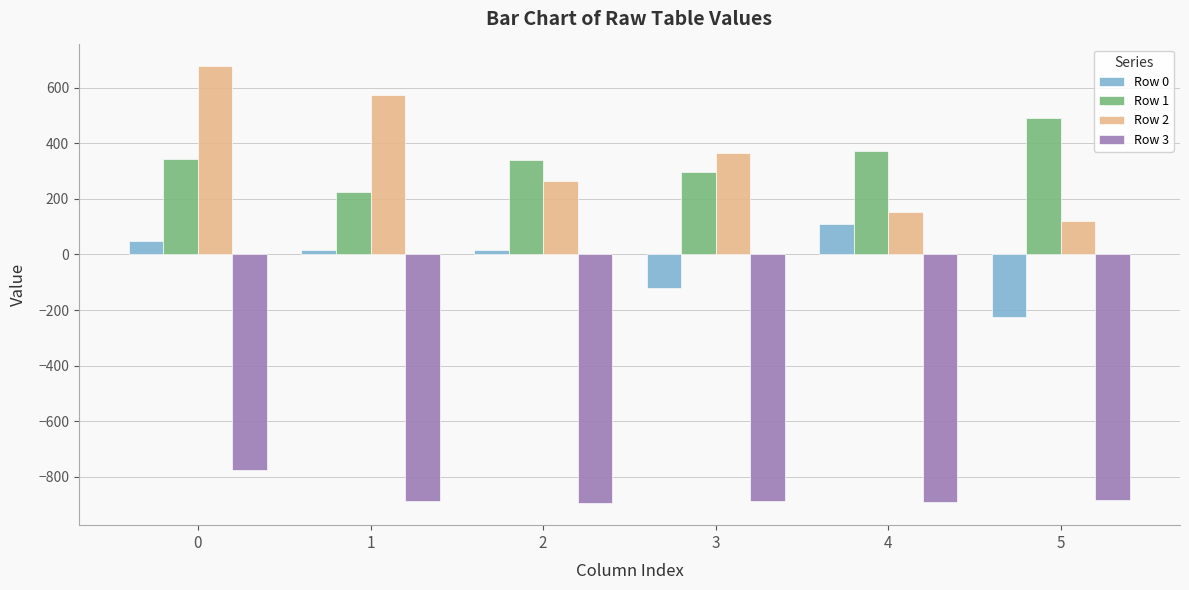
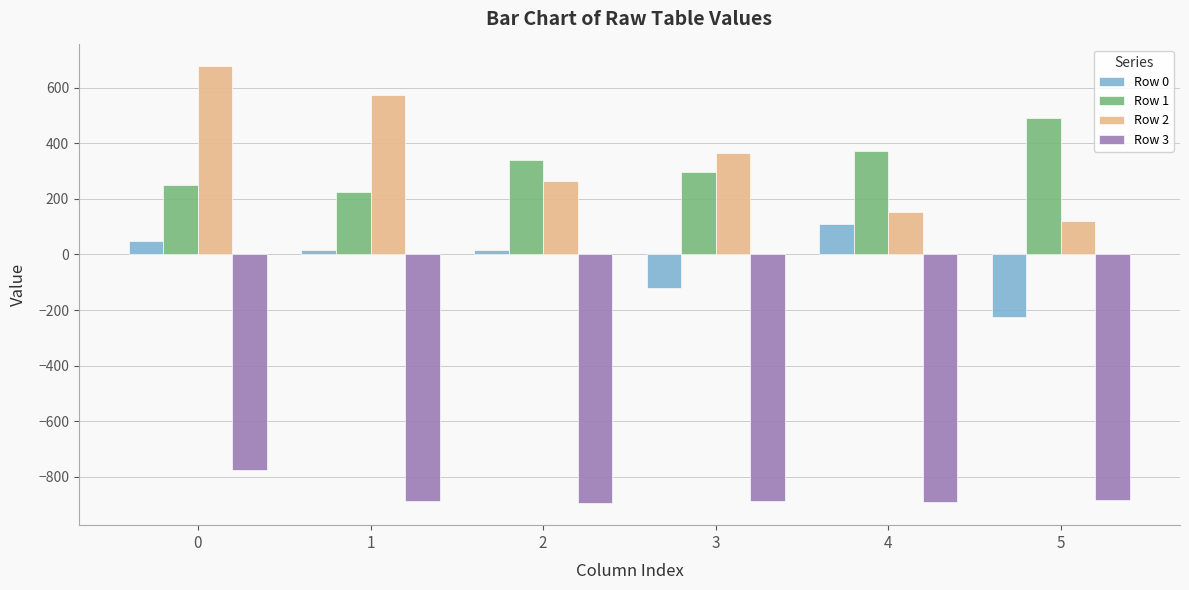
  {
    "Row 0": {
      "0": 50,
      "1": 20,
      "2": 20,
      "3": -120,
      "4": 110,
      "5": -220
    },
    "Row 1": {
-     "0": 350,
+     "0": 250,
      "1": 230,
      "2": 340,
      "3": 300,
      "4": 370,
      "5": 490
    },
    "Row 2": {
      "0": 680,
      "1": 570,
      "2": 270,
      "3": 360,
      "4": 150,
      "5": 120
    },
    "Row 3": {
      "0": -780,
      "1": -890,
      "2": -900,
      "3": -890,
      "4": -890,
      "5": -880
    }
  }
